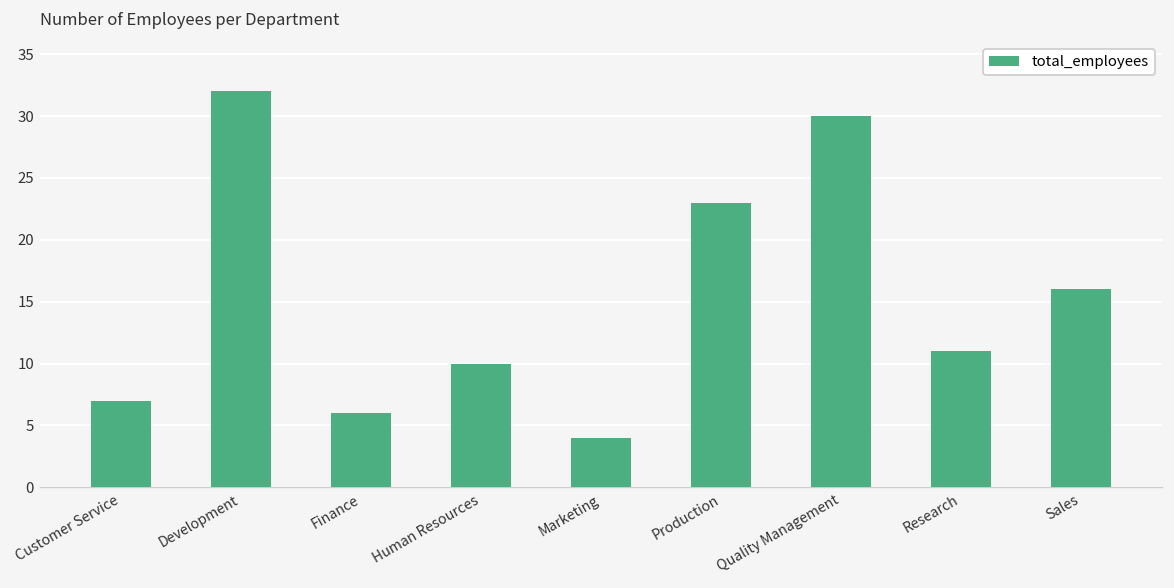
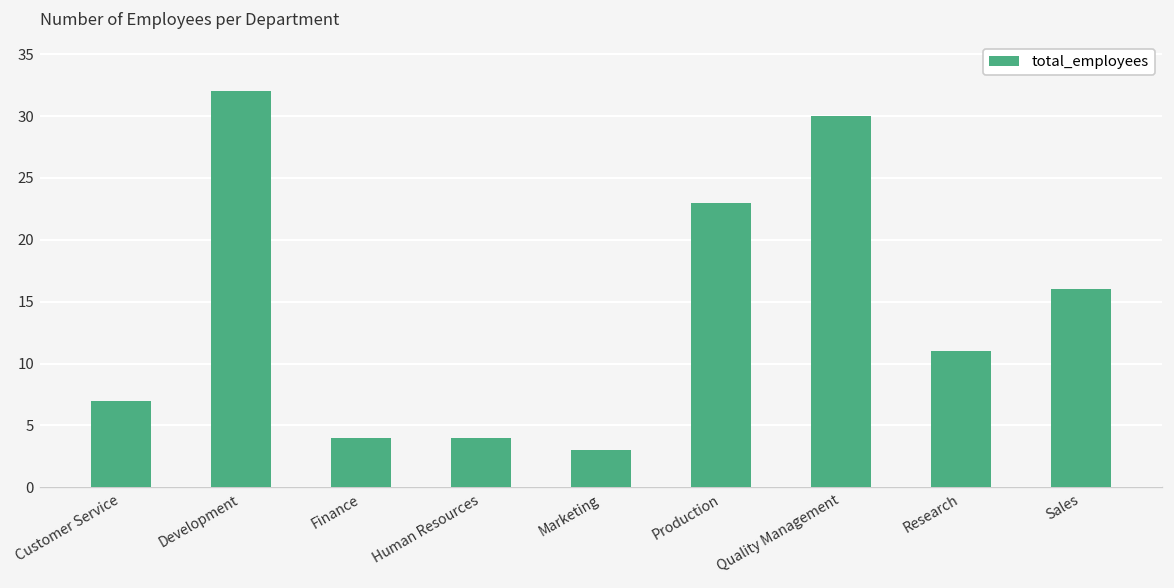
  {
    "Customer Service": 7,
    "Development": 32,
-   "Finance": 6,
-   "Human Resources": 10,
-   "Marketing": 4,
+   "Finance": 4,
+   "Human Resources": 4,
+   "Marketing": 3,
    "Production": 23,
    "Quality Management": 30,
    "Research": 11,
    "Sales": 16
  }
